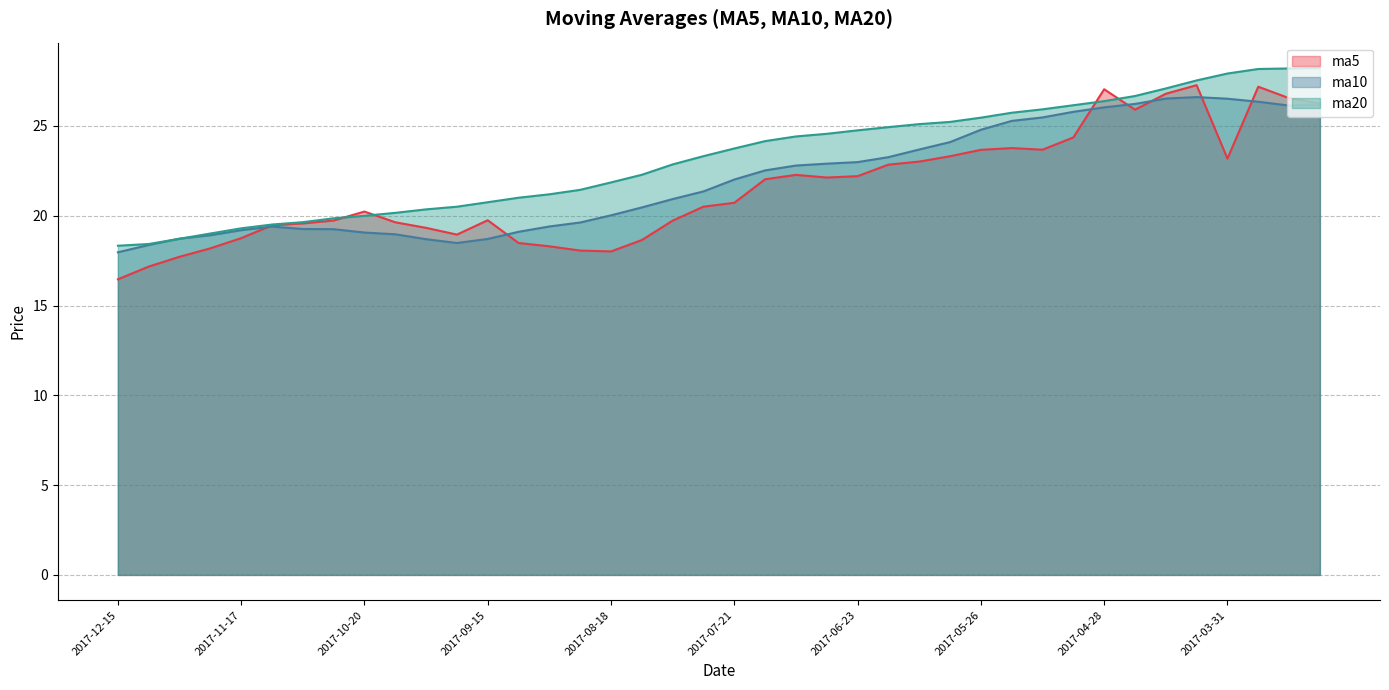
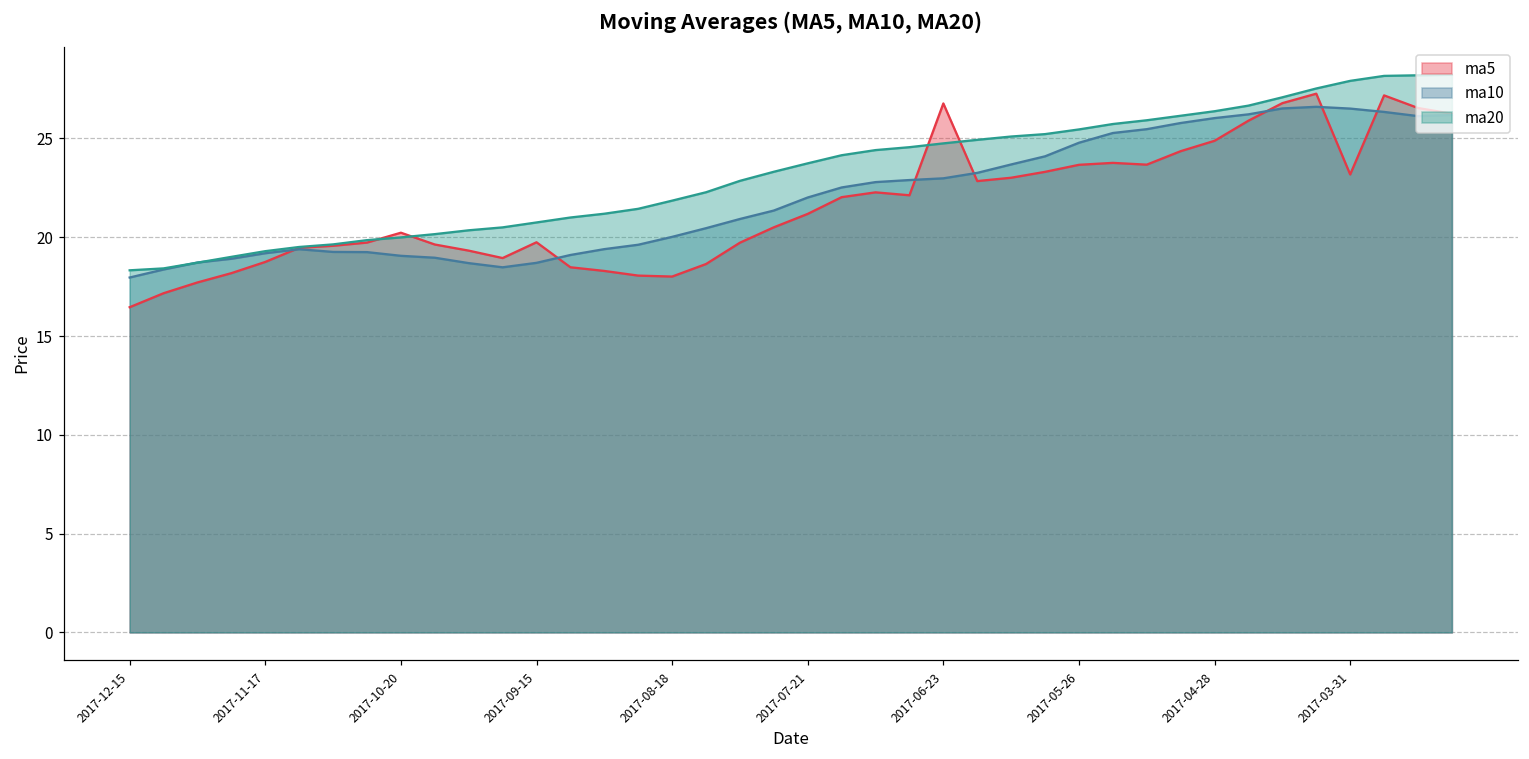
  {
    "ma5": {
      "2017-12-15": 16.5,
      "2017-11-17": 18.8,
      "2017-10-20": 20.2,
      "2017-09-15": 19.7,
      "2017-08-18": 18.0,
-     "2017-07-21": 20.7,
-     "2017-06-23": 22.2,
+     "2017-07-21": 21.2,
+     "2017-06-23": 26.8,
      "2017-05-26": 23.7,
-     "2017-04-28": 27.0,
+     "2017-04-28": 24.9,
      "2017-03-31": 23.2
    }
  }
